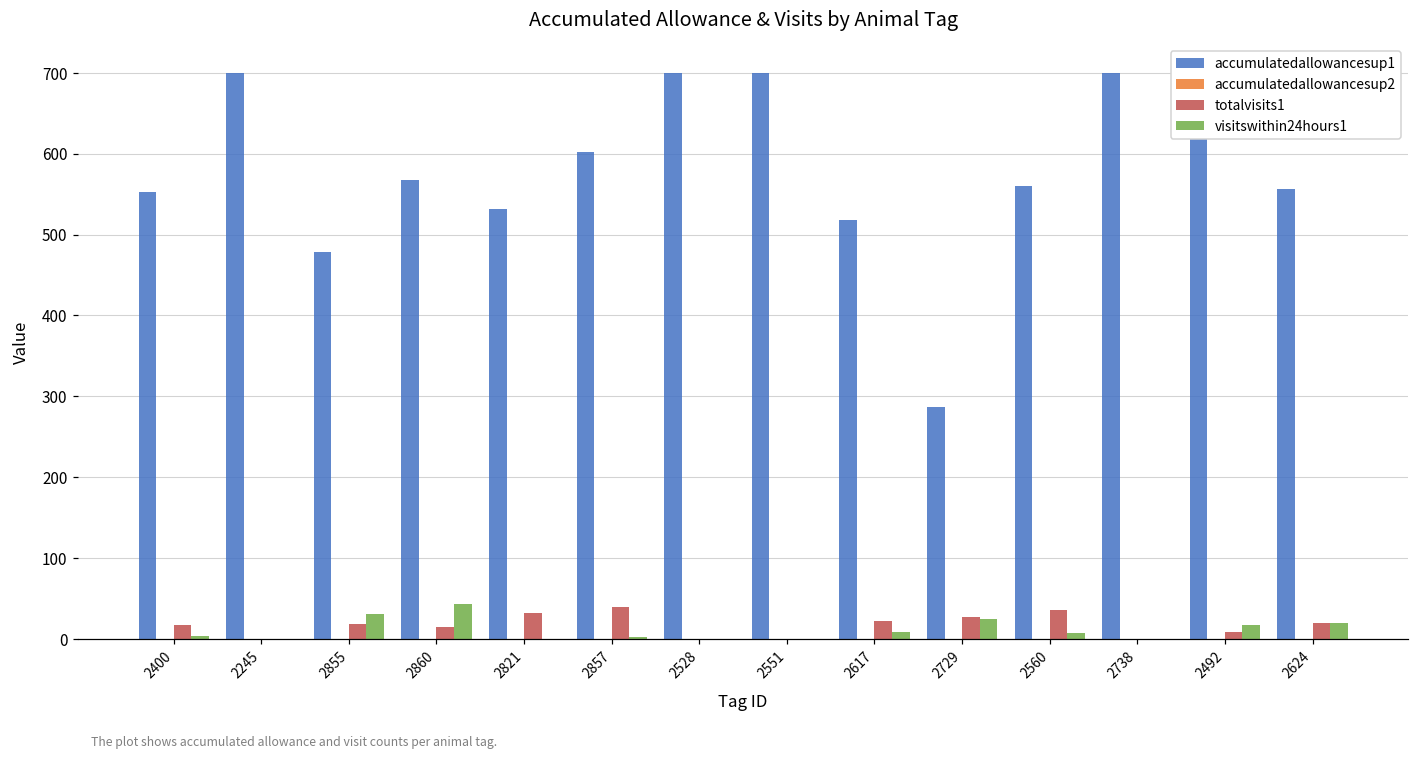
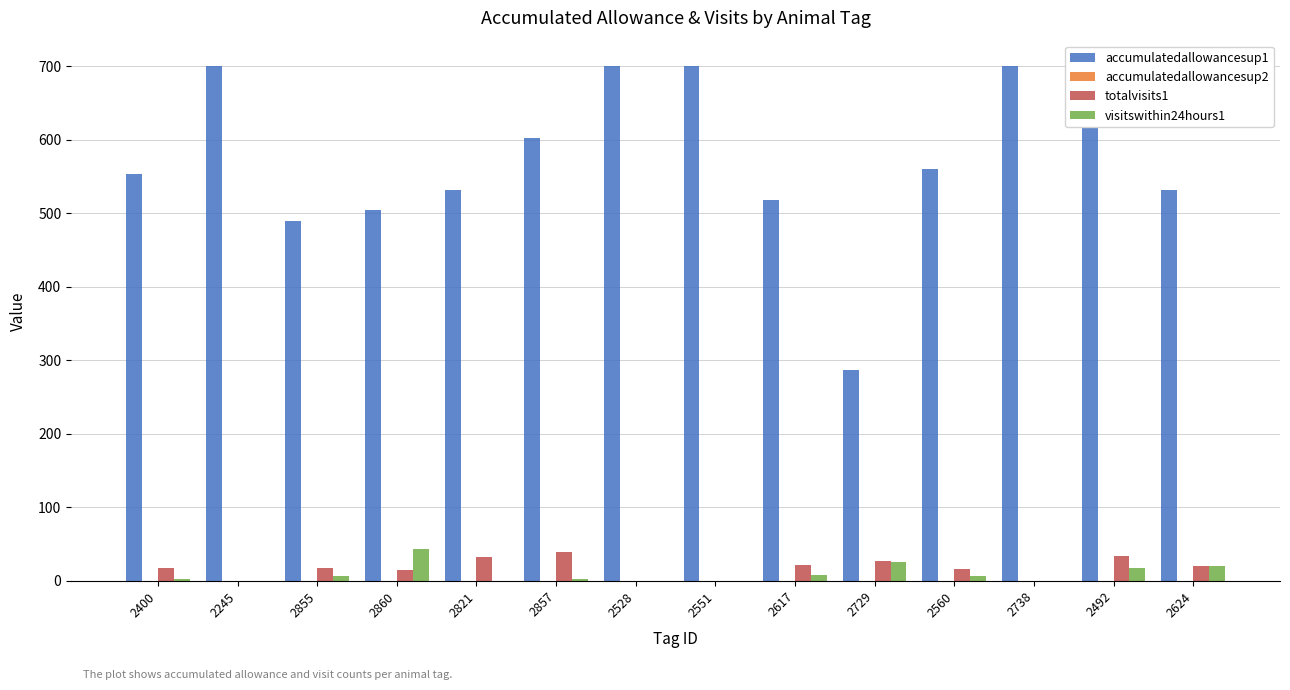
  {
    "accumulatedallowancesup1": {
      "2400": 550,
      "2245": 700,
-     "2855": 480,
-     "2860": 570,
+     "2855": 490,
+     "2860": 500,
      "2821": 530,
      "2857": 600,
      "2528": 700,
      "2551": 700,
      "2617": 520,
      "2729": 290,
      "2560": 560,
      "2738": 700,
-     "2624": 560
+     "2624": 530
    },
    "accumulatedallowancesup2": {
      "2400": 0,
      "2245": 0,
      "2855": 0,
      "2860": 0,
      "2821": 0,
      "2857": 0,
      "2528": 0,
      "2551": 0,
      "2617": 0,
      "2729": 0,
      "2560": 0,
      "2738": 0,
      "2492": 0,
      "2624": 0
    },
    "totalvisits1": {
      "2400": 20,
      "2245": 0,
      "2855": 20,
      "2860": 20,
      "2821": 30,
      "2857": 40,
      "2528": 0,
      "2551": 0,
      "2617": 20,
      "2729": 30,
-     "2560": 40,
+     "2560": 20,
      "2738": 0,
-     "2492": 10,
+     "2492": 30,
      "2624": 20
    },
    "visitswithin24hours1": {
      "2245": 0,
-     "2855": 30,
+     "2855": 10,
      "2860": 40,
      "2821": 0,
      "2528": 0,
      "2551": 0,
      "2617": 10,
      "2729": 30,
      "2560": 10,
      "2738": 0,
      "2492": 20,
      "2624": 20
    }
  }
